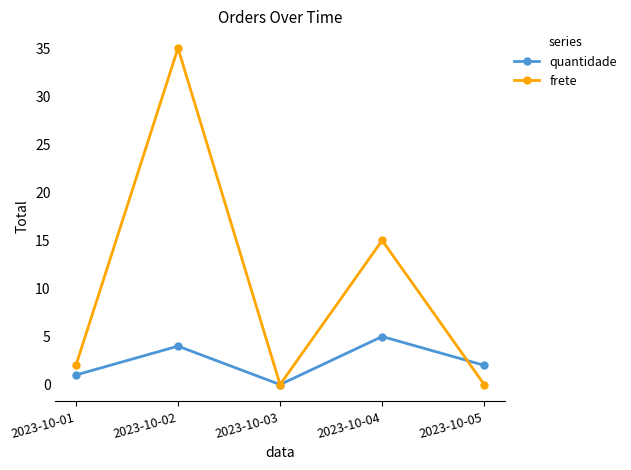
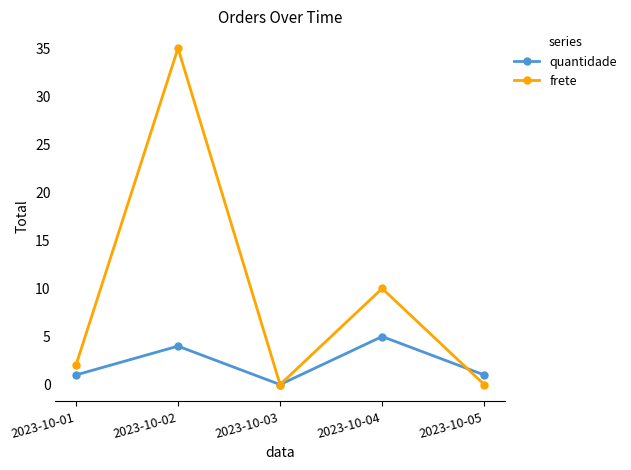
  {
    "quantidade": {
      "2023-10-01": 1,
      "2023-10-02": 4,
      "2023-10-04": 5,
-     "2023-10-05": 2
+     "2023-10-05": 1
    },
    "frete": {
      "2023-10-01": 2,
      "2023-10-02": 35,
-     "2023-10-04": 15,
+     "2023-10-04": 10,
      "2023-10-05": 0
    }
  }
